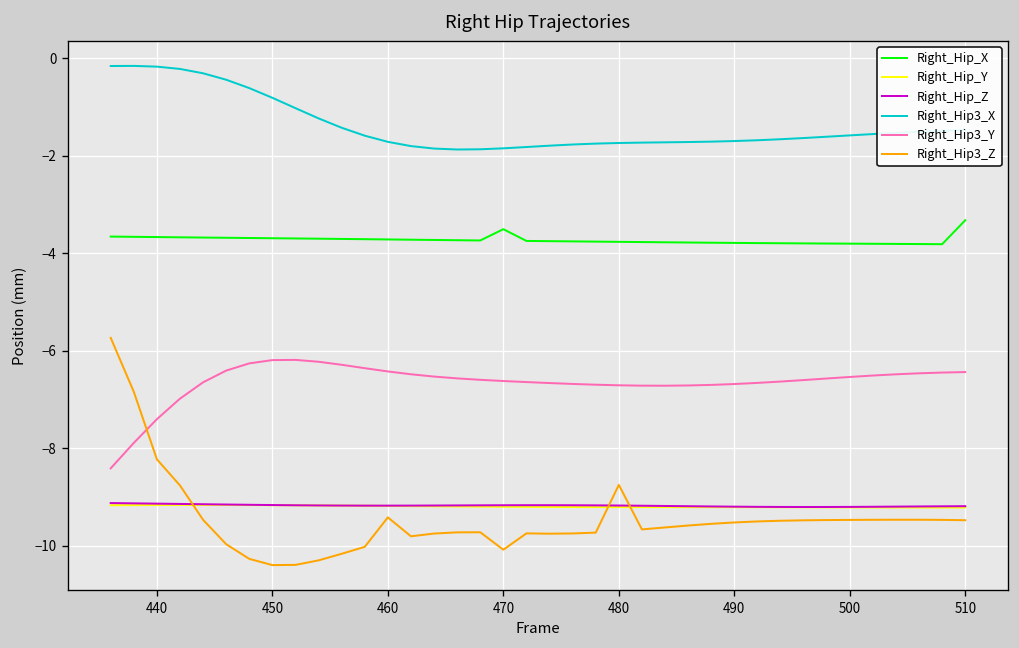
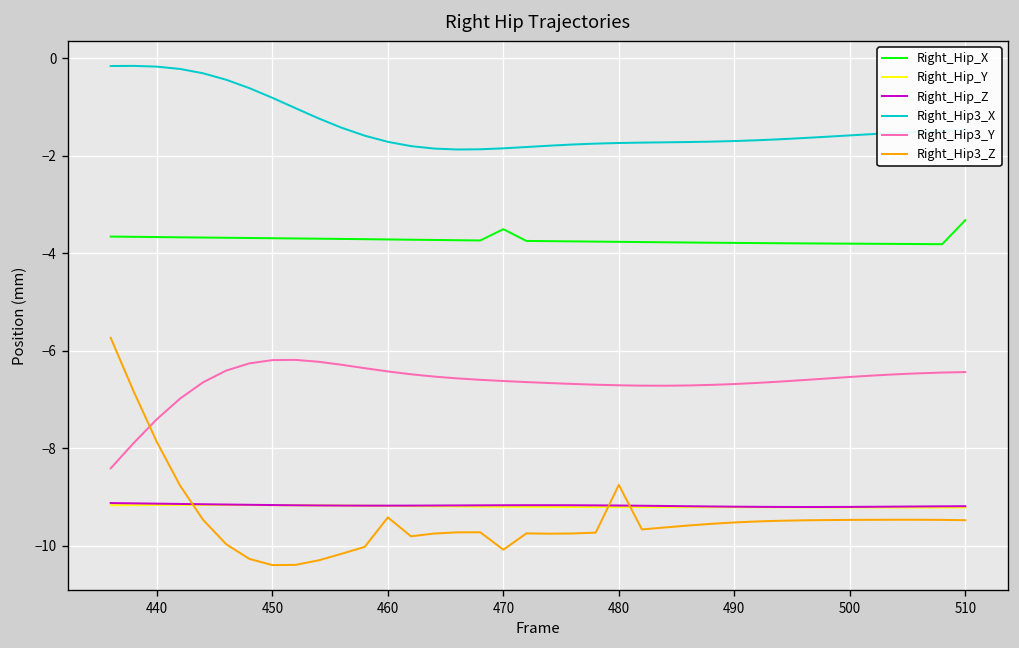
  {
    "Right_Hip_X": {
      "440": -3.7,
      "450": -3.7,
      "460": -3.7,
      "470": -3.5,
      "480": -3.8,
      "490": -3.8,
      "500": -3.8,
      "510": -3.3
    },
    "Right_Hip3_X": {
      "440": -0.2,
      "450": -0.8,
      "460": -1.7,
      "470": -1.8,
      "480": -1.7,
      "490": -1.7,
      "500": -1.6
    },
    "Right_Hip3_Y": {
      "440": -7.4,
      "450": -6.2,
      "460": -6.4,
      "470": -6.6,
      "480": -6.7,
      "490": -6.7,
      "500": -6.5,
      "510": -6.4
    },
    "Right_Hip3_Z": {
-     "440": -8.2,
+     "440": -7.9,
      "450": -10.4,
      "460": -9.4,
      "470": -10.1,
      "480": -8.8,
      "490": -9.5,
      "500": -9.5,
      "510": -9.5
    }
  }
